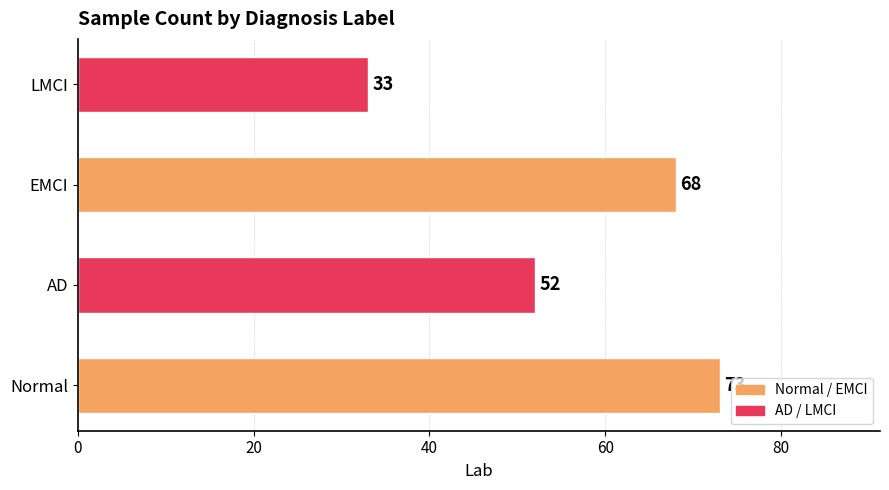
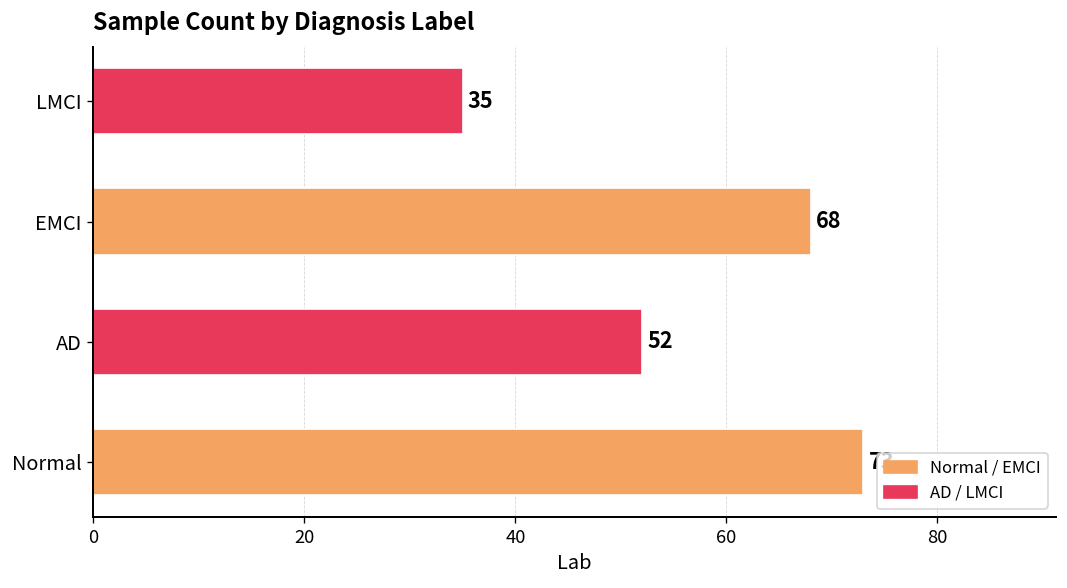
  {
-   "LMCI": 33,
+   "LMCI": 35,
    "EMCI": 68,
    "AD": 52
  }
